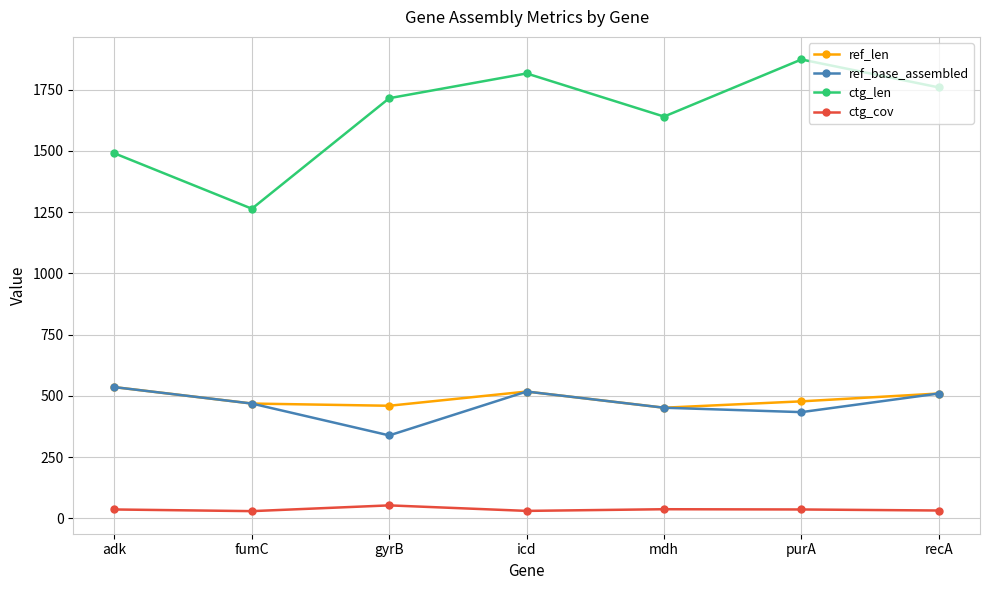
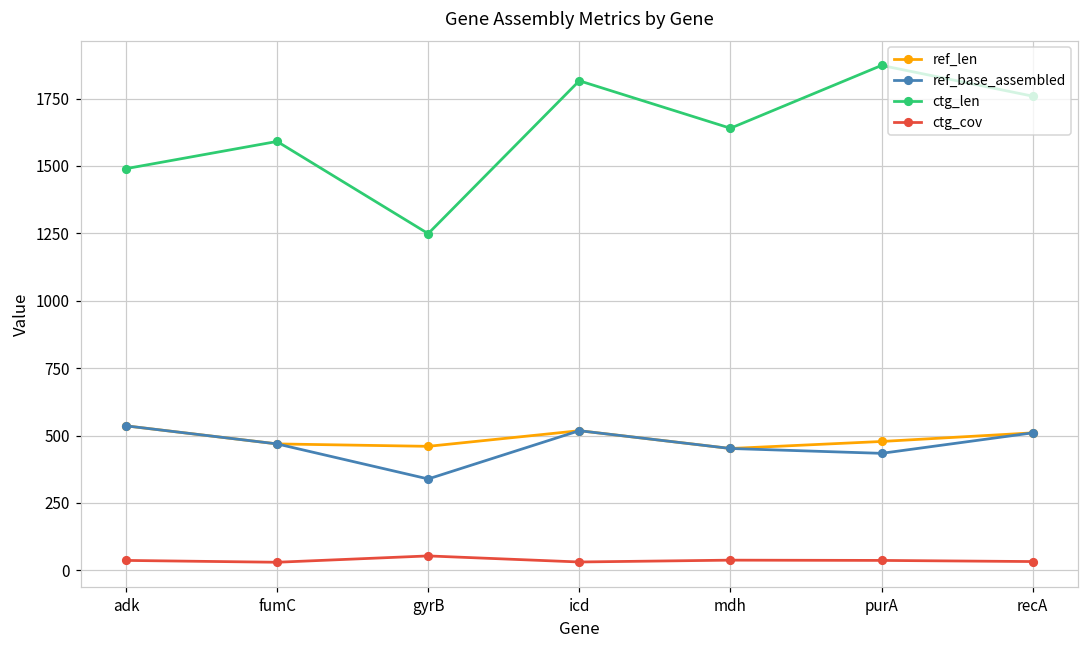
  {
    "ref_len": {
      "gyrB": 460,
      "purA": 480
    },
    "ref_base_assembled": {
      "gyrB": 340,
      "purA": 430
    },
    "ctg_len": {
      "adk": 1490,
-     "fumC": 1260,
-     "gyrB": 1720,
+     "fumC": 1590,
+     "gyrB": 1250,
      "icd": 1820,
      "mdh": 1640,
      "purA": 1870
    },
    "ctg_cov": {
      "adk": 40,
      "fumC": 30,
      "gyrB": 50,
      "icd": 30,
      "mdh": 40,
      "purA": 40,
      "recA": 30
    }
  }
